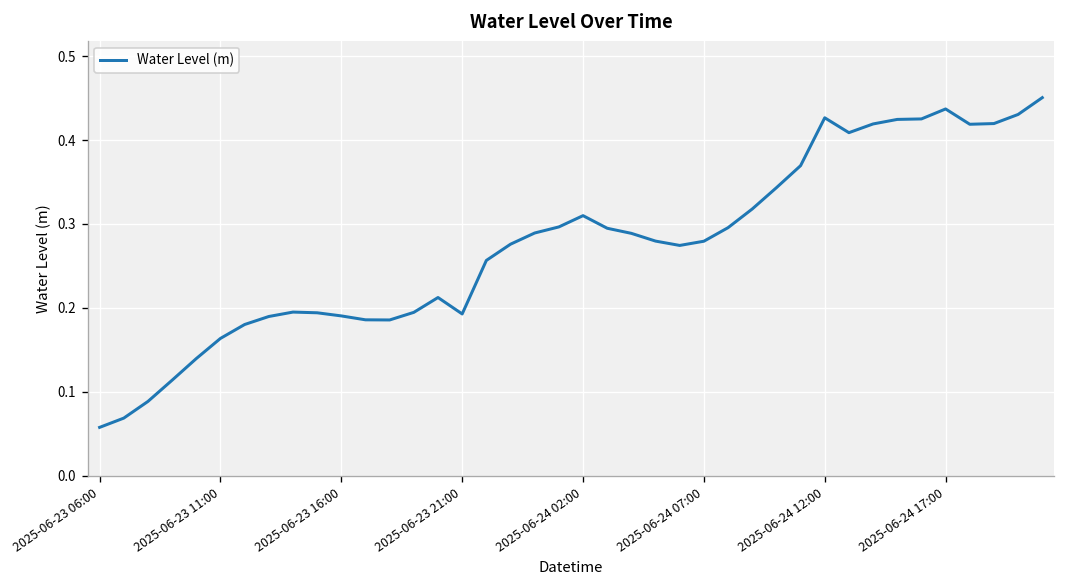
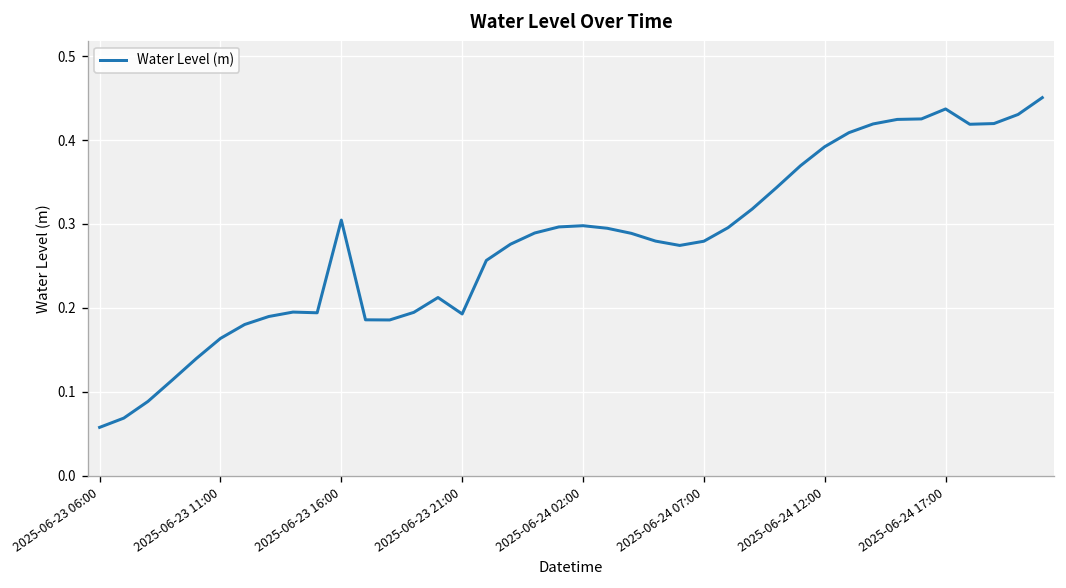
  {
    "2025-06-23 06:00": 0.06,
    "2025-06-23 11:00": 0.16,
-   "2025-06-23 16:00": 0.19,
+   "2025-06-23 16:00": 0.30,
    "2025-06-23 21:00": 0.19,
-   "2025-06-24 02:00": 0.31,
+   "2025-06-24 02:00": 0.30,
    "2025-06-24 07:00": 0.28,
-   "2025-06-24 12:00": 0.43,
+   "2025-06-24 12:00": 0.39,
    "2025-06-24 17:00": 0.44
  }
